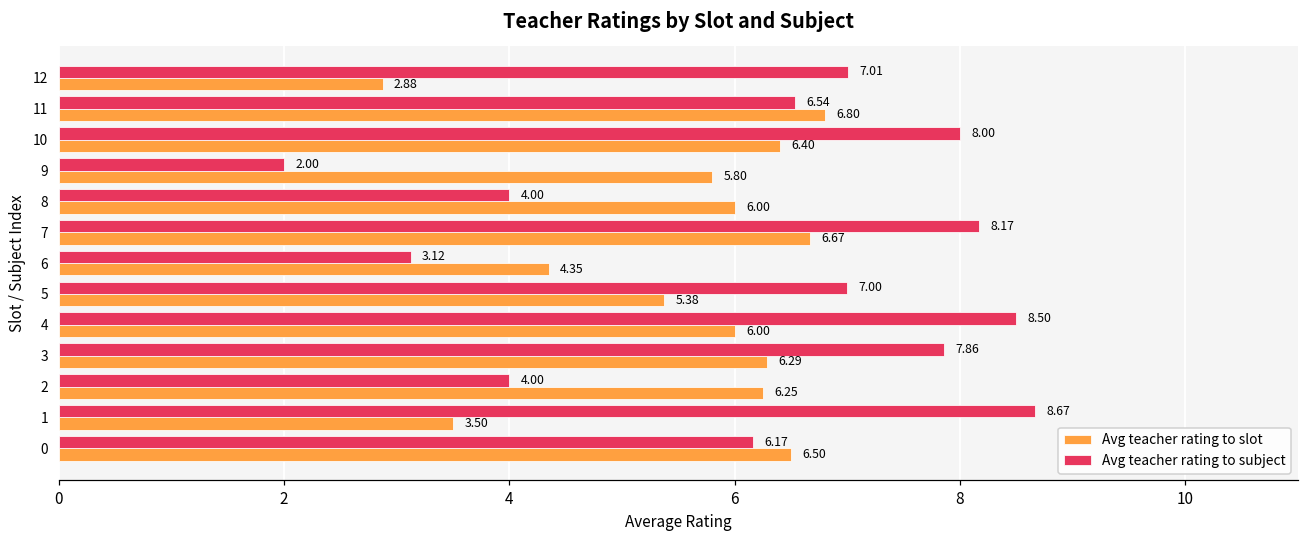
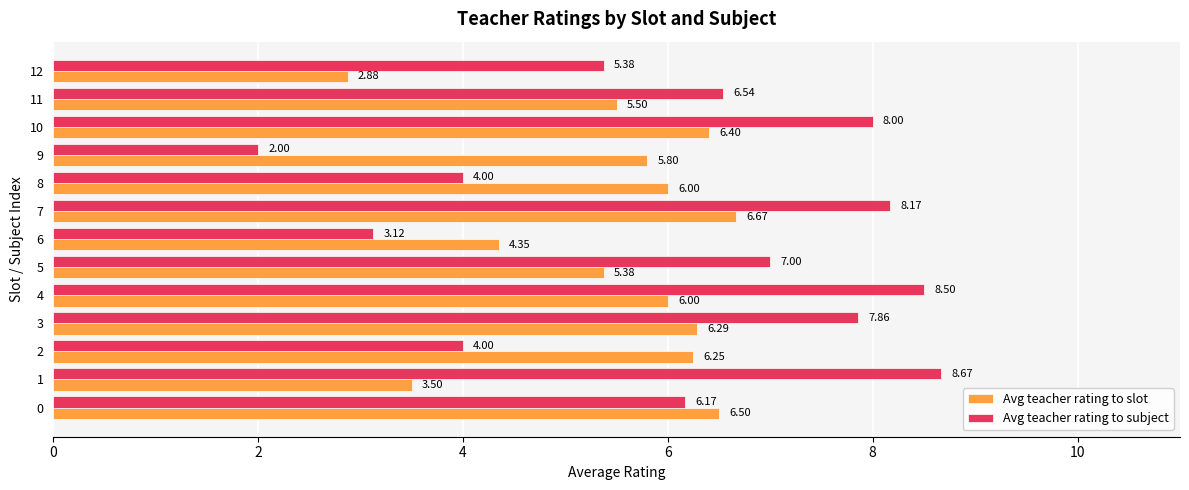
  {
    "Avg teacher rating to slot": {
      "12": 2.88,
-     "11": 6.80,
+     "11": 5.50,
      "10": 6.40,
      "9": 5.80,
      "8": 6.00,
      "7": 6.67,
      "6": 4.35,
      "5": 5.38,
      "4": 6.00,
      "3": 6.29,
      "2": 6.25,
      "1": 3.50,
      "0": 6.50
    },
    "Avg teacher rating to subject": {
-     "12": 7.01,
+     "12": 5.38,
      "11": 6.54,
      "10": 8.00,
      "9": 2.00,
      "8": 4.00,
      "7": 8.17,
      "6": 3.12,
      "5": 7.00,
      "4": 8.50,
      "3": 7.86,
      "2": 4.00,
      "1": 8.67,
      "0": 6.17
    }
  }
